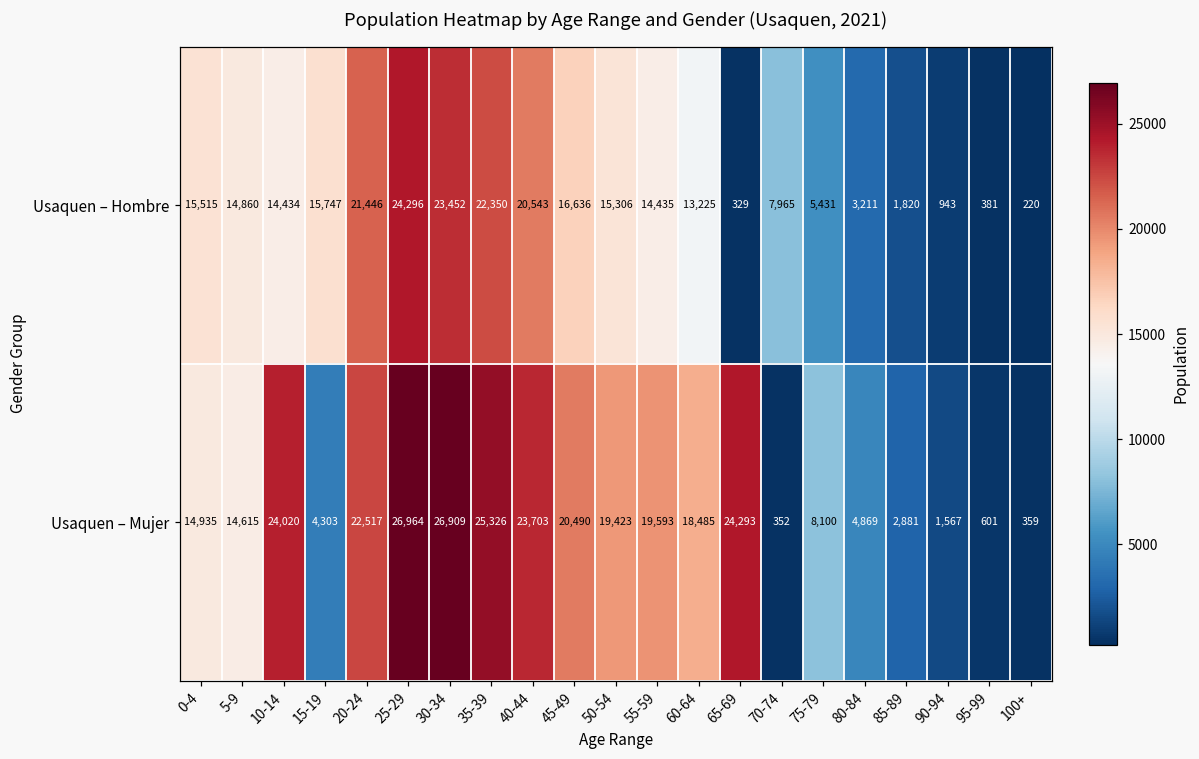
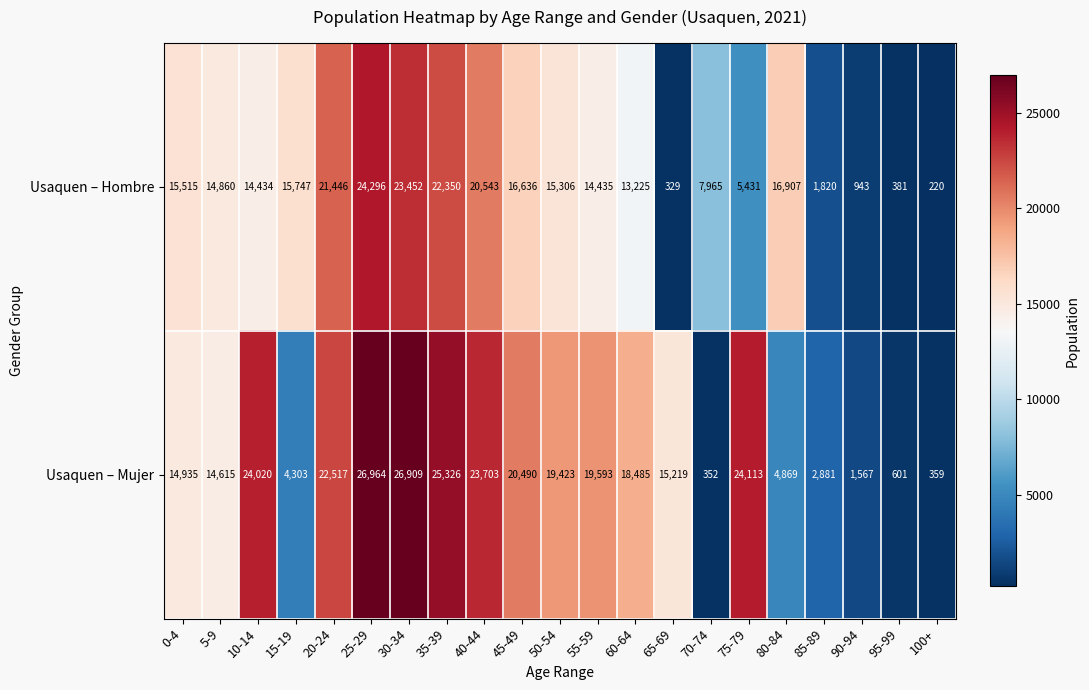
  {
    "Usaquen – Hombre": {
      "0-4": "15,515",
      "5-9": "14,860",
      "10-14": "14,434",
      "15-19": "15,747",
      "20-24": "21,446",
      "25-29": "24,296",
      "30-34": "23,452",
      "35-39": "22,350",
      "40-44": "20,543",
      "45-49": "16,636",
      "50-54": "15,306",
      "55-59": "14,435",
      "60-64": "13,225",
      "65-69": "329",
      "70-74": "7,965",
      "75-79": "5,431",
-     "80-84": "3,211",
+     "80-84": "16,907",
      "85-89": "1,820",
      "90-94": "943",
      "95-99": "381",
      "100+": "220"
    },
    "Usaquen – Mujer": {
      "0-4": "14,935",
      "5-9": "14,615",
      "10-14": "24,020",
      "15-19": "4,303",
      "20-24": "22,517",
      "25-29": "26,964",
      "30-34": "26,909",
      "35-39": "25,326",
      "40-44": "23,703",
      "45-49": "20,490",
      "50-54": "19,423",
      "55-59": "19,593",
      "60-64": "18,485",
-     "65-69": "24,293",
+     "65-69": "15,219",
      "70-74": "352",
-     "75-79": "8,100",
+     "75-79": "24,113",
      "80-84": "4,869",
      "85-89": "2,881",
      "90-94": "1,567",
      "95-99": "601",
      "100+": "359"
    }
  }
